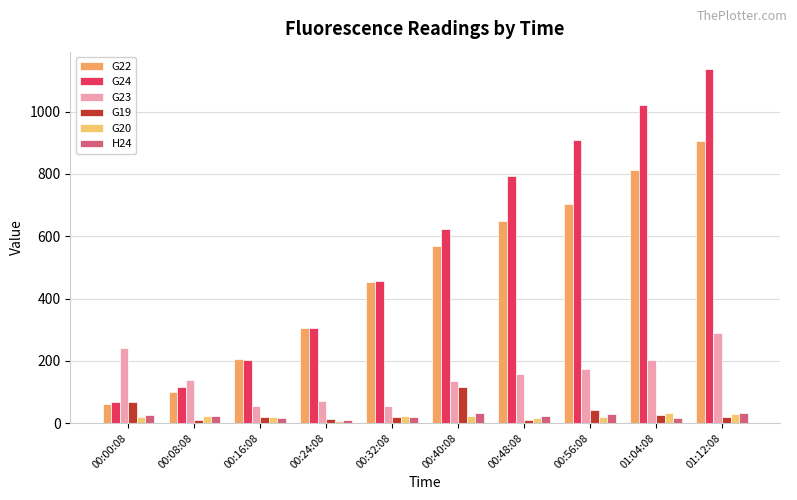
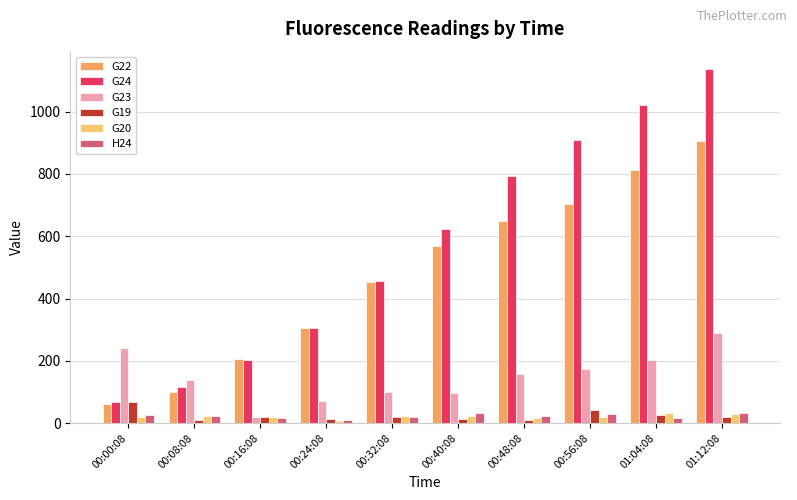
  {
    "G23": {
      "00:00:08": 240,
      "00:08:08": 140,
-     "00:16:08": 50,
+     "00:16:08": 20,
      "00:24:08": 70,
-     "00:32:08": 50,
-     "00:40:08": 140,
+     "00:32:08": 100,
+     "00:40:08": 100,
      "00:48:08": 160,
      "00:56:08": 170,
      "01:04:08": 200,
      "01:12:08": 290
    },
    "G19": {
      "00:00:08": 70,
      "00:08:08": 10,
      "00:16:08": 20,
      "00:24:08": 10,
      "00:32:08": 20,
-     "00:40:08": 120,
+     "00:40:08": 10,
      "00:48:08": 10,
      "00:56:08": 40,
      "01:04:08": 30,
      "01:12:08": 20
    }
  }
